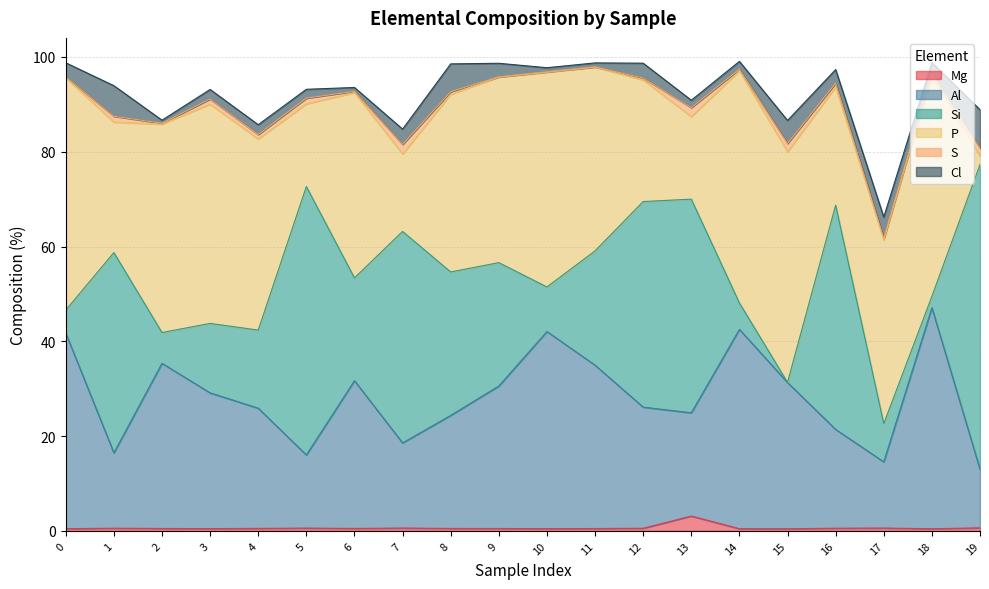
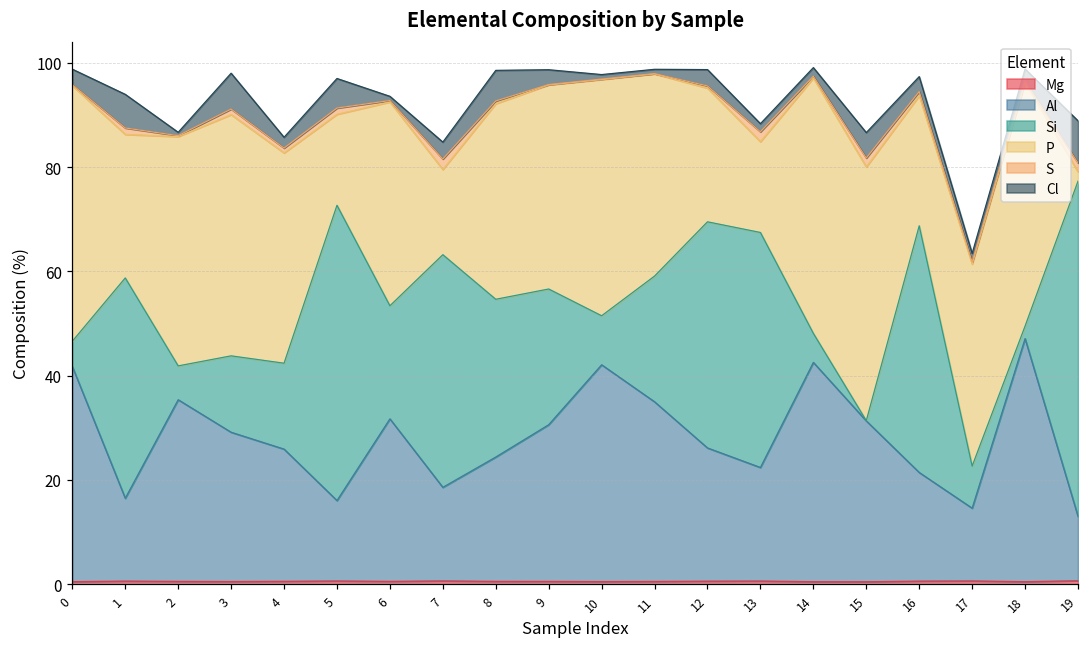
  {
    "Mg": {
      "0": 0,
      "1": 1,
      "2": 1,
      "3": 0,
      "4": 1,
      "5": 1,
      "6": 1,
      "7": 1,
      "8": 1,
      "9": 1,
      "10": 0,
      "11": 1,
      "12": 1,
-     "13": 3,
+     "13": 1,
      "14": 0,
      "15": 0,
      "16": 1,
      "17": 1,
      "18": 0,
      "19": 1
    },
    "Cl": {
      "0": 3,
      "1": 6,
      "2": 1,
-     "3": 2,
+     "3": 7,
      "4": 2,
-     "5": 2,
+     "5": 6,
      "6": 1,
      "7": 3,
      "8": 6,
      "9": 3,
      "10": 1,
      "11": 1,
      "12": 3,
      "13": 2,
      "14": 2,
      "15": 5,
      "16": 3,
-     "17": 4,
+     "17": 2,
      "19": 8
    }
  }
